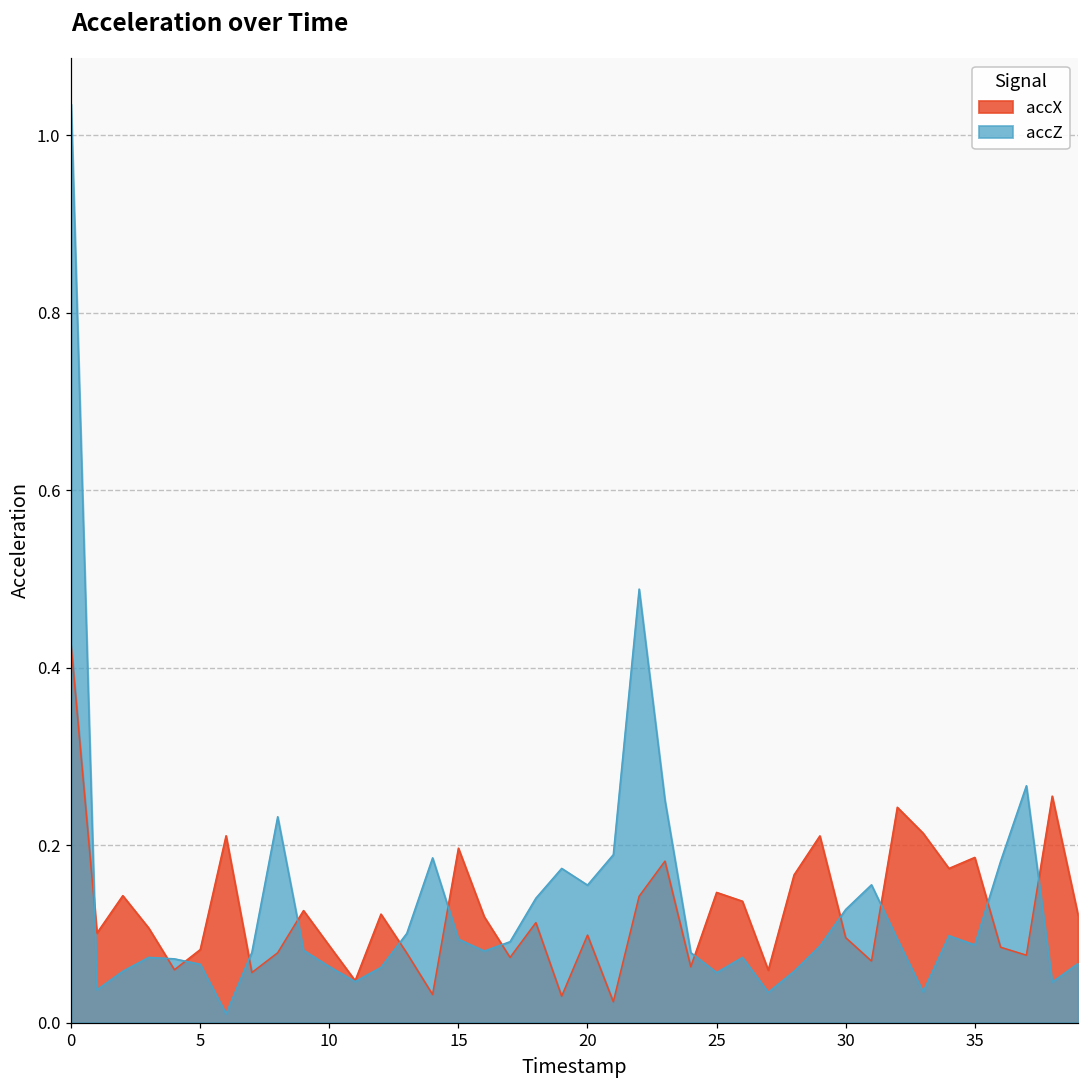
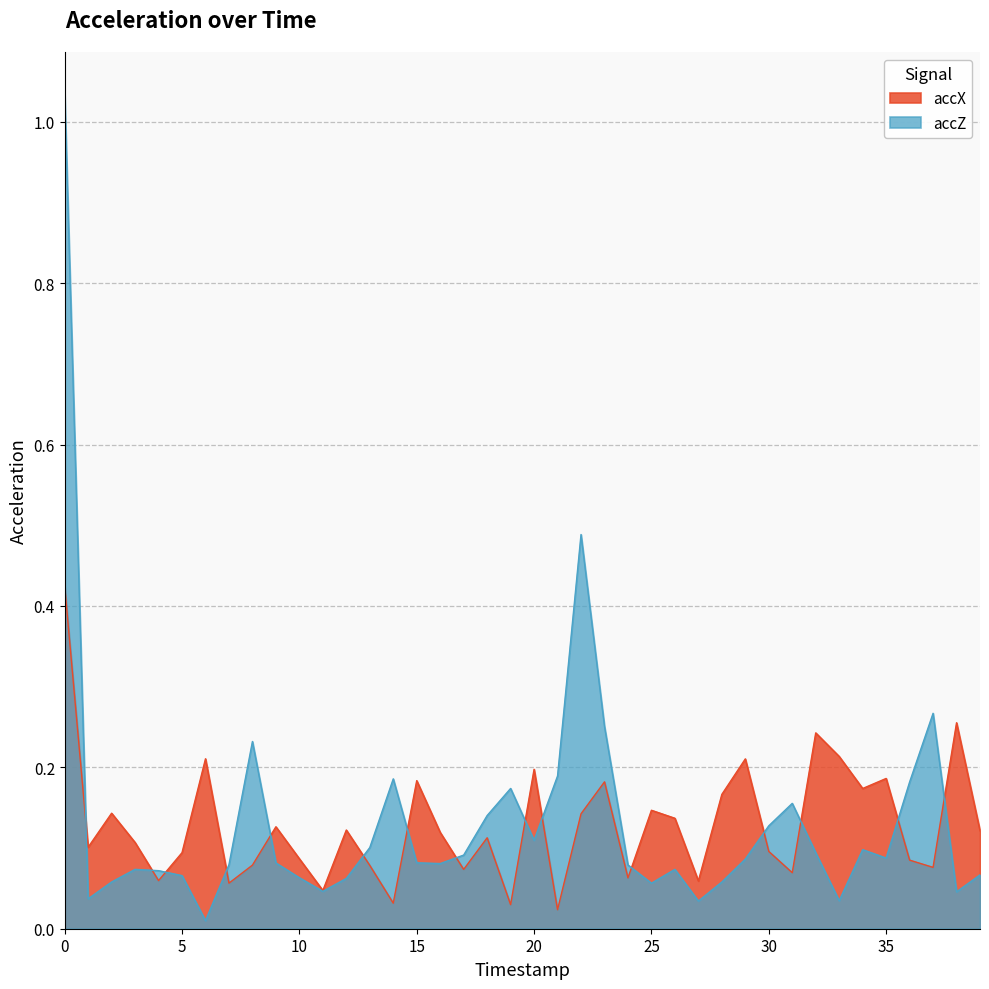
  {
    "accX": {
      "0": 0.42,
-     "5": 0.08,
+     "5": 0.09,
      "10": 0.09,
-     "15": 0.20,
-     "20": 0.10,
+     "15": 0.18,
+     "20": 0.20,
      "25": 0.15,
      "30": 0.10,
      "35": 0.19
    },
    "accZ": {
      "0": 1.03,
      "5": 0.07,
      "10": 0.06,
-     "15": 0.09,
-     "20": 0.16,
+     "15": 0.08,
+     "20": 0.11,
      "25": 0.06,
      "30": 0.13,
      "35": 0.09
    }
  }
